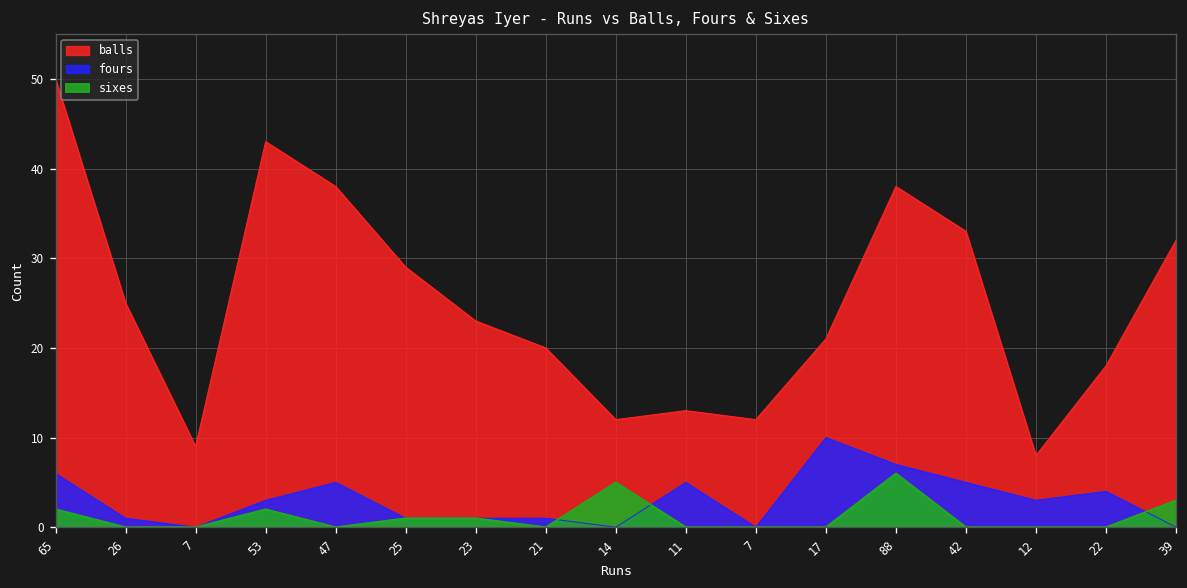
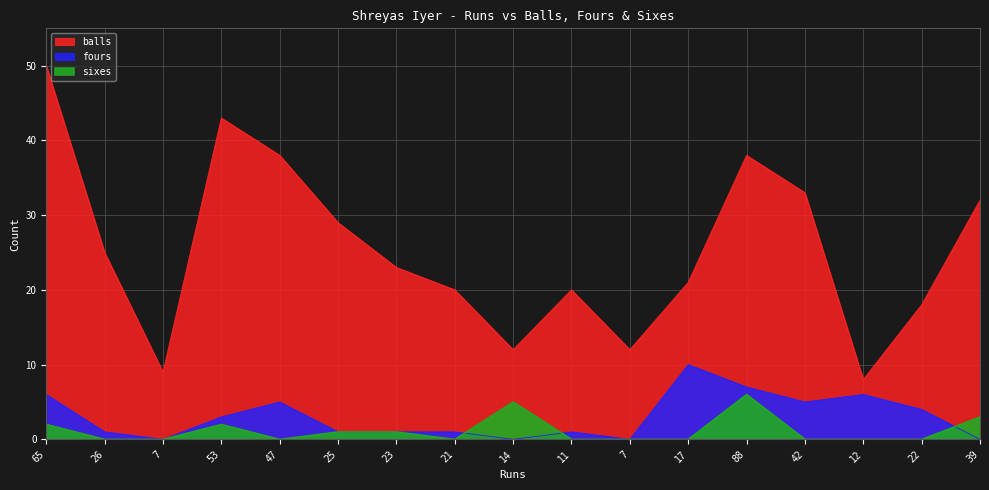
  {
    "balls": {
      "65": 50,
      "26": 25,
      "53": 43,
      "47": 38,
      "25": 29,
      "23": 23,
      "21": 20,
      "14": 12,
-     "11": 13,
+     "11": 20,
      "17": 21,
      "88": 38,
      "42": 33,
      "12": 8,
      "22": 18,
      "39": 32
    },
    "fours": {
      "65": 6,
      "26": 1,
      "53": 3,
      "47": 5,
      "21": 1,
      "14": 0,
-     "11": 5,
+     "11": 1,
      "17": 10,
      "88": 7,
      "42": 5,
-     "12": 3,
+     "12": 6,
      "22": 4,
      "39": 0
    },
    "sixes": {
      "65": 2,
      "26": 0,
      "53": 2,
      "47": 0,
      "21": 0,
      "14": 5,
      "11": 0,
      "17": 0,
      "88": 6,
      "42": 0,
      "12": 0,
      "22": 0,
      "39": 3
    }
  }
